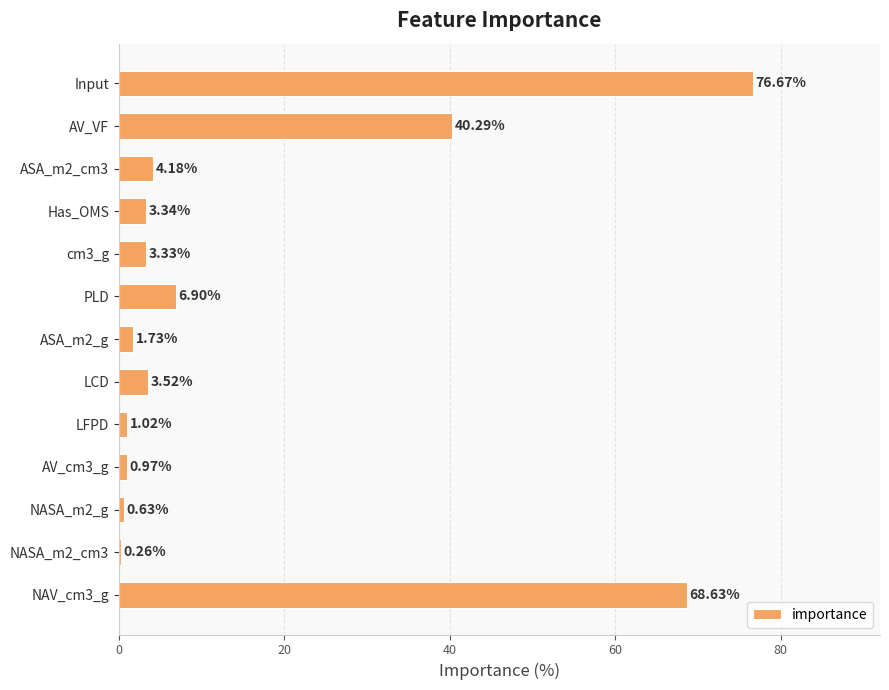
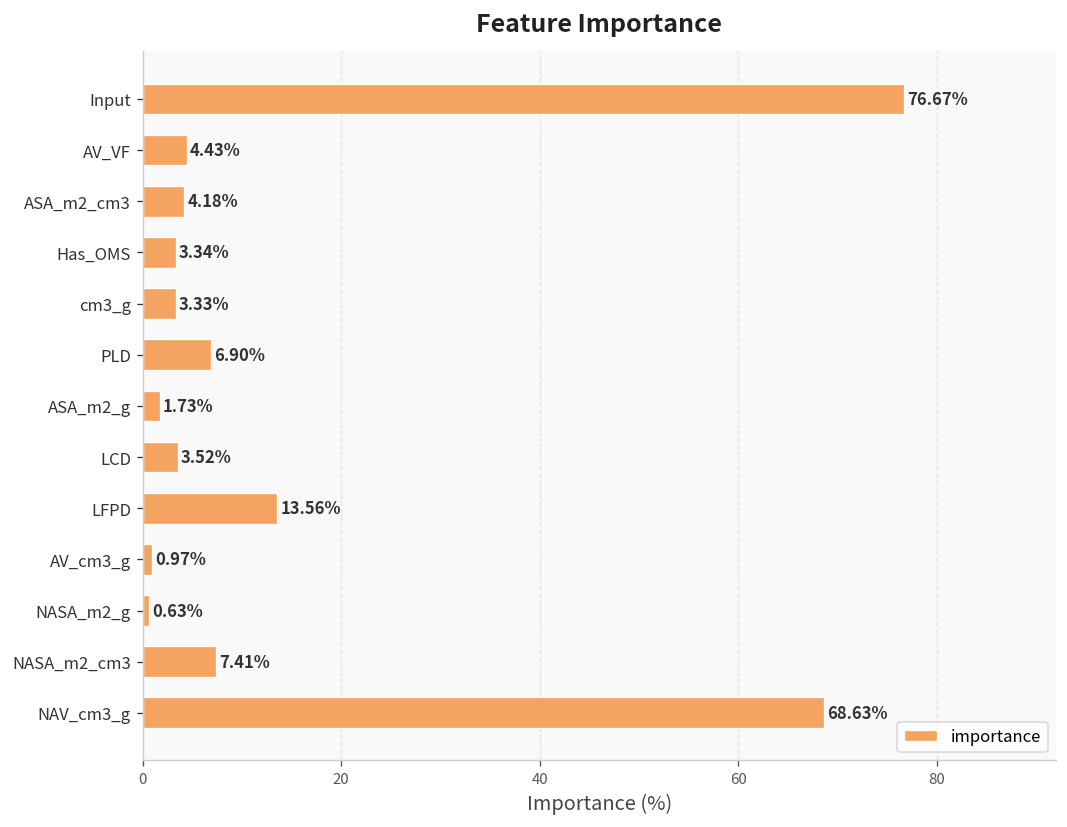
  {
    "Input": "76.67%",
-   "AV_VF": "40.29%",
+   "AV_VF": "4.43%",
    "ASA_m2_cm3": "4.18%",
    "Has_OMS": "3.34%",
    "cm3_g": "3.33%",
    "PLD": "6.90%",
    "ASA_m2_g": "1.73%",
    "LCD": "3.52%",
-   "LFPD": "1.02%",
+   "LFPD": "13.56%",
    "AV_cm3_g": "0.97%",
    "NASA_m2_g": "0.63%",
-   "NASA_m2_cm3": "0.26%",
+   "NASA_m2_cm3": "7.41%",
    "NAV_cm3_g": "68.63%"
  }
